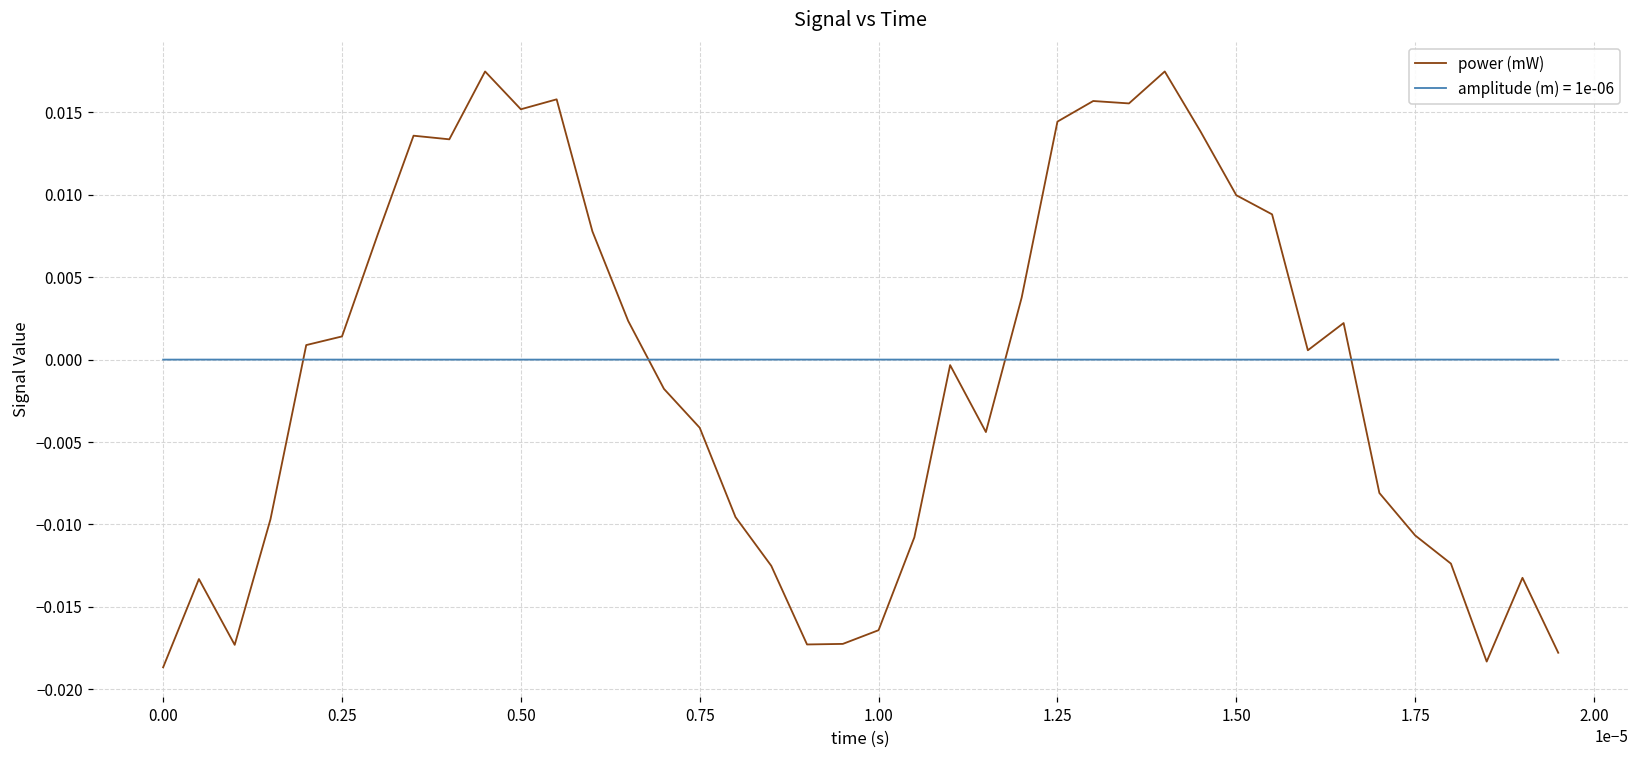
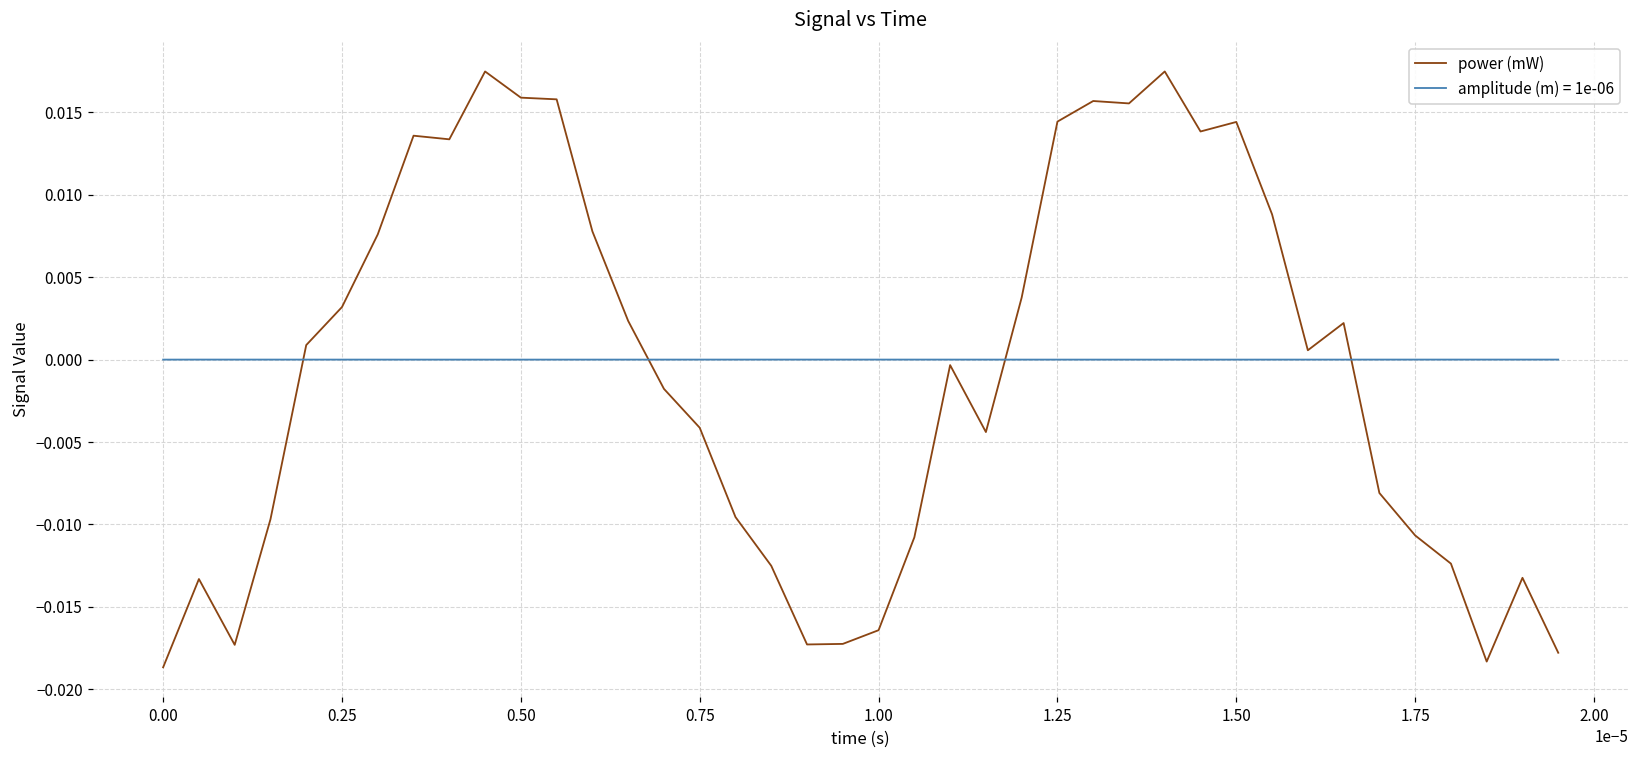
  {
    "power (mW)": {
      "0.00": -0.0187,
-     "0.25": 0.0014,
-     "0.50": 0.0152,
+     "0.25": 0.0032,
+     "0.50": 0.0159,
      "0.75": -0.0041,
      "1.00": -0.0164,
      "1.25": 0.0144,
-     "1.50": 0.0100,
+     "1.50": 0.0144,
      "1.75": -0.0107
    },
    "amplitude (m) = 1e-06": {
      "0.00": 0.0000,
      "0.25": 0.0000,
      "0.50": 0.0000,
      "0.75": 0.0000,
      "1.00": 0.0000,
      "1.25": 0.0000,
      "1.50": 0.0000,
      "1.75": 0.0000
    }
  }
